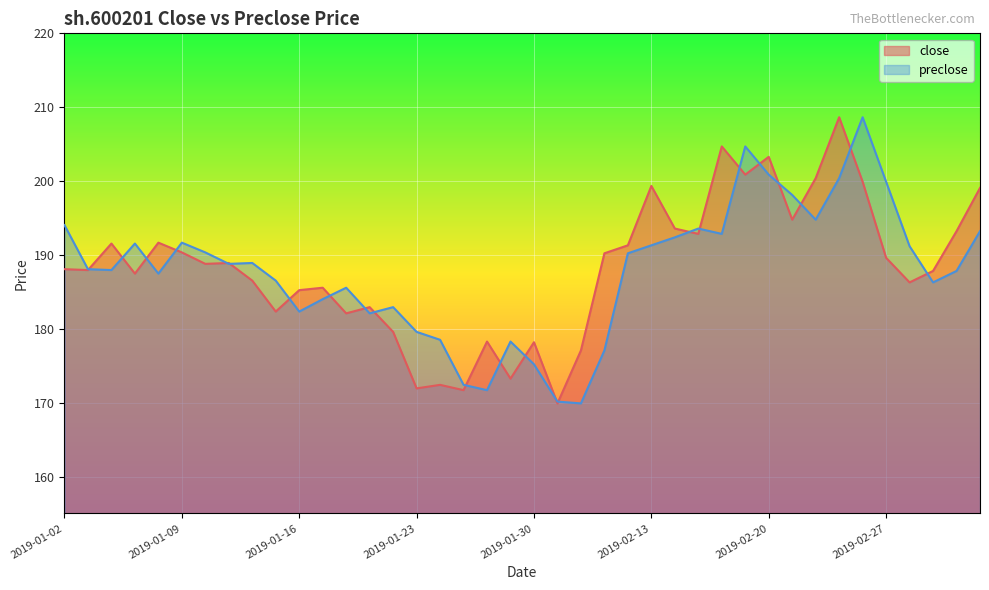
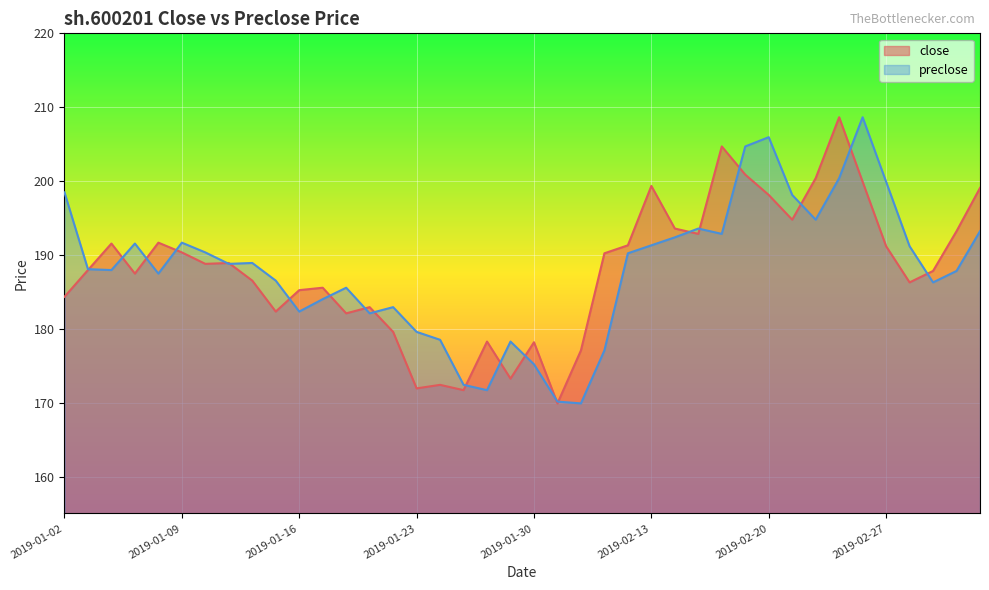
  {
    "close": {
-     "2019-01-02": 188,
+     "2019-01-02": 184,
      "2019-01-09": 190,
      "2019-01-16": 185,
      "2019-01-23": 172,
      "2019-01-30": 178,
      "2019-02-13": 199,
-     "2019-02-20": 203,
-     "2019-02-27": 190
+     "2019-02-20": 198,
+     "2019-02-27": 191
    },
    "preclose": {
-     "2019-01-02": 194,
+     "2019-01-02": 198,
      "2019-01-09": 192,
      "2019-01-16": 182,
      "2019-01-23": 180,
      "2019-01-30": 175,
      "2019-02-13": 191,
-     "2019-02-20": 201,
+     "2019-02-20": 206,
      "2019-02-27": 200
    }
  }
